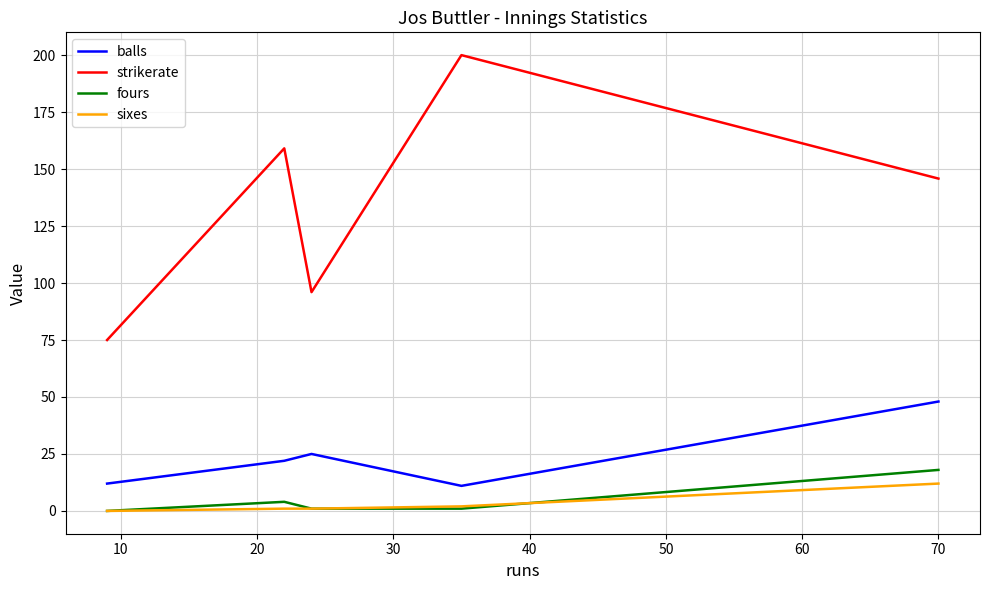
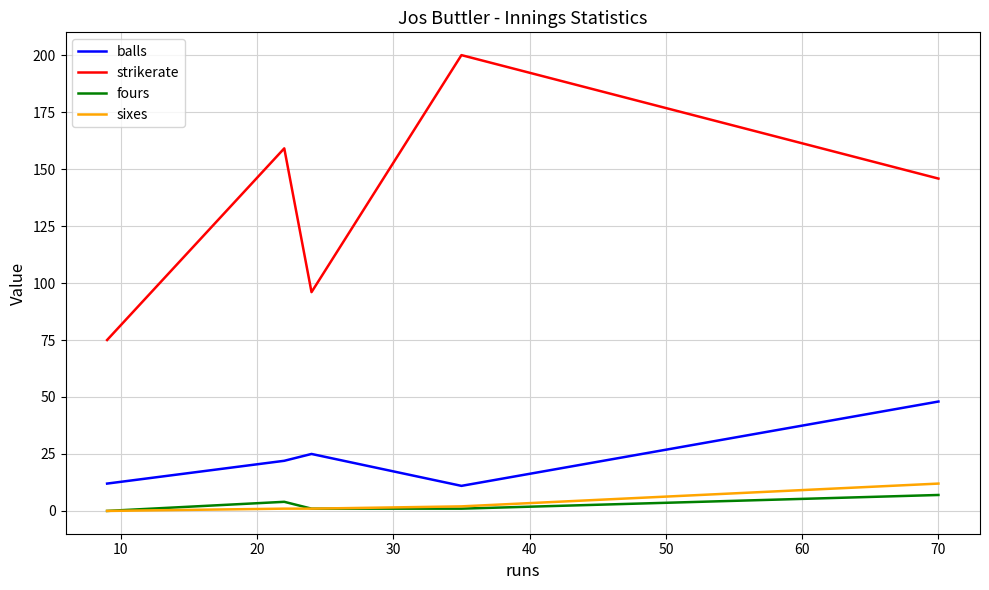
  {
    "balls": {
      "70": 48
    },
    "strikerate": {
      "70": 146
    },
    "fours": {
-     "70": 18
+     "70": 7
    },
    "sixes": {
      "70": 12
    }
  }
